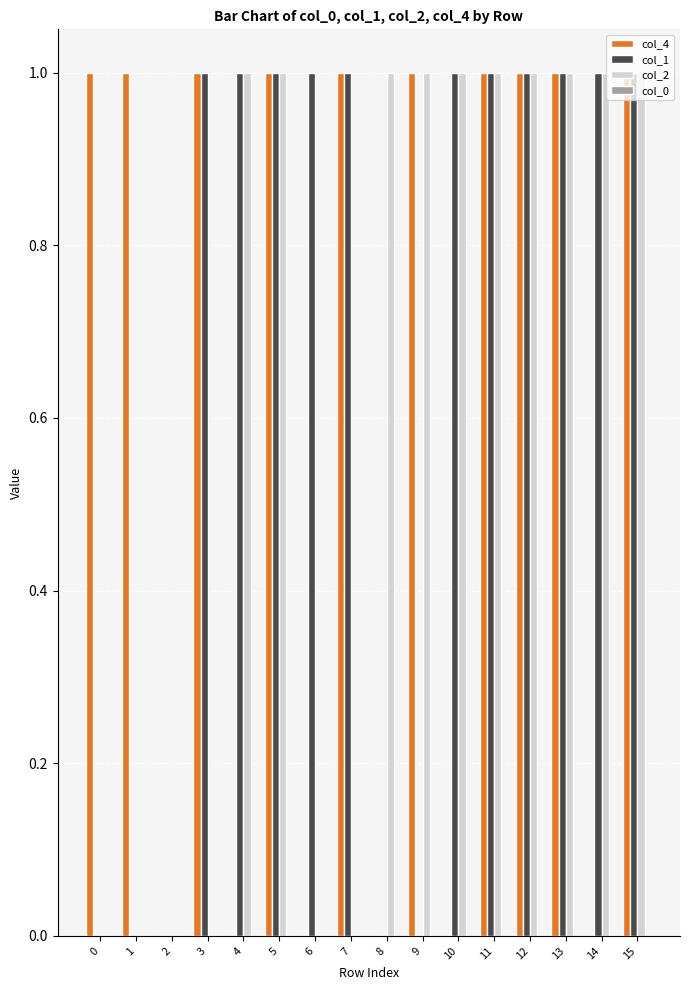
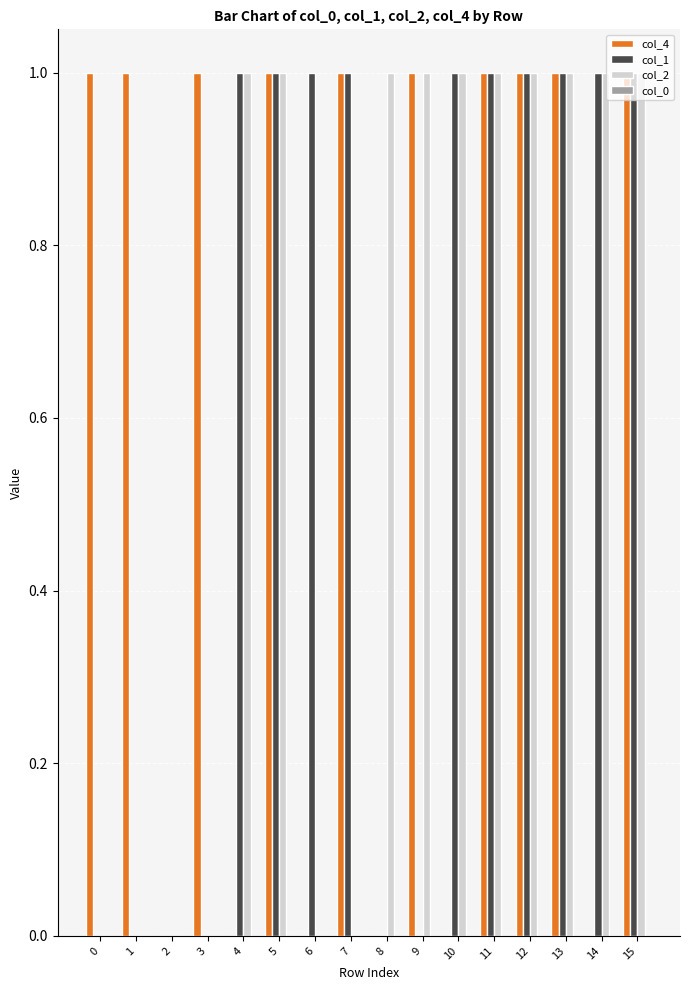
  {
    "col_4": {
      "0": 1,
      "1": 1,
      "2": 0,
      "3": 1,
      "4": 0,
      "5": 1,
      "6": 0,
      "7": 1,
      "8": 0,
      "9": 1,
      "10": 0,
      "11": 1,
      "12": 1,
      "13": 1,
      "14": 0
    },
    "col_1": {
      "0": 0,
      "1": 0,
      "2": 0,
-     "3": 1,
+     "3": 0,
      "4": 1,
      "5": 1,
      "6": 1,
      "7": 1,
      "8": 0,
      "9": 0,
      "10": 1,
      "11": 1,
      "12": 1,
      "13": 1,
      "14": 1
    },
    "col_2": {
      "0": 0,
      "1": 0,
      "2": 0,
      "3": 0,
      "4": 1,
      "5": 1,
      "6": 0,
      "7": 0,
      "8": 1,
      "9": 1,
      "10": 1,
      "11": 1,
      "12": 1,
      "13": 1,
      "14": 1
    },
    "col_0": {
      "0": 0,
      "1": 0,
      "2": 0,
      "3": 0,
      "4": 0,
      "5": 0,
      "6": 0,
      "7": 0,
      "8": 0,
      "9": 0,
      "10": 0,
      "11": 0,
      "12": 0,
      "13": 0,
      "14": 0,
      "15": 0
    }
  }
